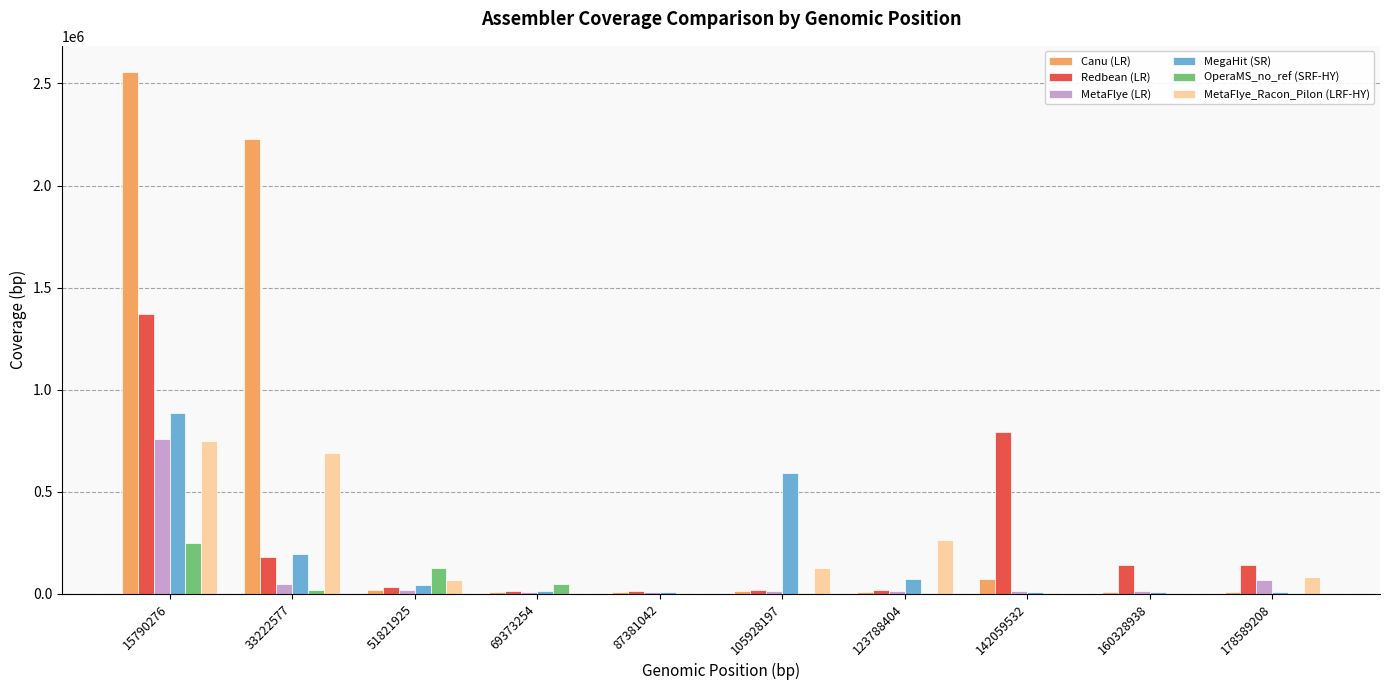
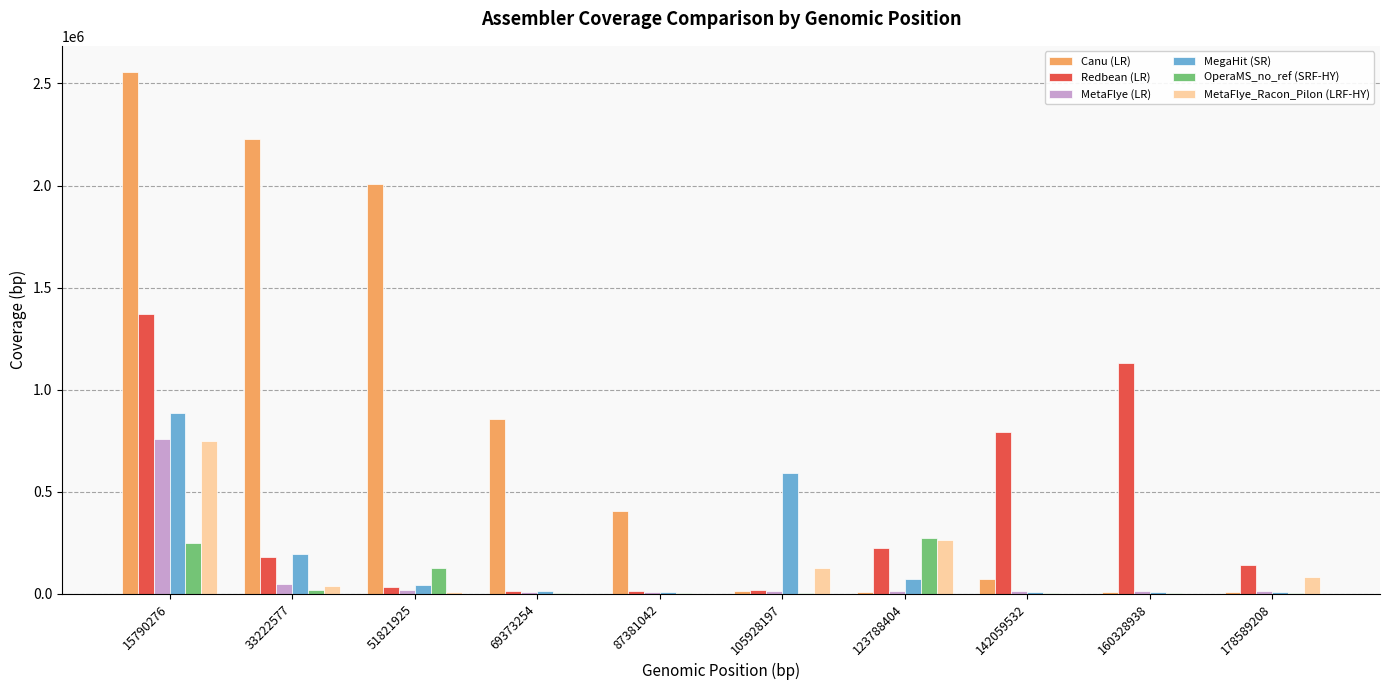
  {
    "Canu (LR)": {
      "15790276": 2560000,
      "33222577": 2230000,
-     "51821925": 20000,
-     "69373254": 10000,
-     "87381042": 10000,
+     "51821925": 2010000,
+     "69373254": 860000,
+     "87381042": 410000,
      "105928197": 20000,
      "142059532": 70000
    },
    "Redbean (LR)": {
      "15790276": 1370000,
      "33222577": 180000,
      "51821925": 40000,
      "69373254": 10000,
      "105928197": 20000,
-     "123788404": 20000,
+     "123788404": 230000,
      "142059532": 790000,
-     "160328938": 140000,
+     "160328938": 1130000,
      "178589208": 140000
    },
    "MetaFlye (LR)": {
      "15790276": 760000,
      "33222577": 50000,
      "51821925": 20000,
-     "178589208": 70000
+     "178589208": 10000
    },
    "MegaHit (SR)": {
      "15790276": 890000,
      "33222577": 200000,
      "51821925": 50000,
      "69373254": 10000,
      "105928197": 590000,
      "123788404": 70000
    },
    "OperaMS_no_ref (SRF-HY)": {
      "15790276": 250000,
      "33222577": 20000,
      "51821925": 130000,
-     "69373254": 50000,
-     "123788404": 0
+     "69373254": 0,
+     "123788404": 270000
    },
    "MetaFlye_Racon_Pilon (LRF-HY)": {
      "15790276": 750000,
-     "33222577": 690000,
-     "51821925": 70000,
+     "33222577": 40000,
+     "51821925": 10000,
      "105928197": 130000,
      "123788404": 270000,
      "178589208": 80000
    }
  }
